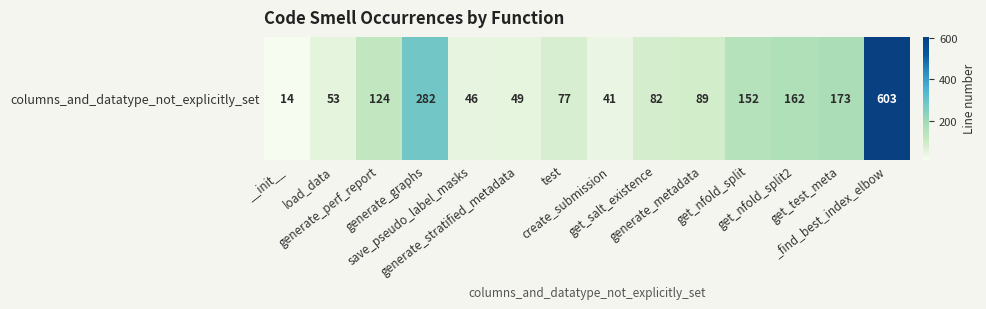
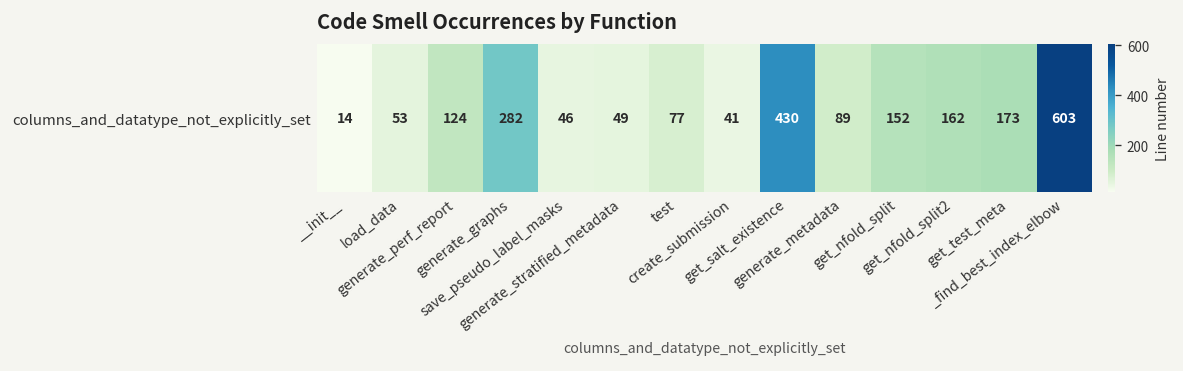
  {
    "columns_and_datatype_not_explicitly_set": {
      "__init__": 14,
      "load_data": 53,
      "generate_perf_report": 124,
      "generate_graphs": 282,
      "save_pseudo_label_masks": 46,
      "generate_stratified_metadata": 49,
      "test": 77,
      "create_submission": 41,
-     "get_salt_existence": 82,
+     "get_salt_existence": 430,
      "generate_metadata": 89,
      "get_nfold_split": 152,
      "get_nfold_split2": 162,
      "get_test_meta": 173,
      "_find_best_index_elbow": 603
    }
  }
